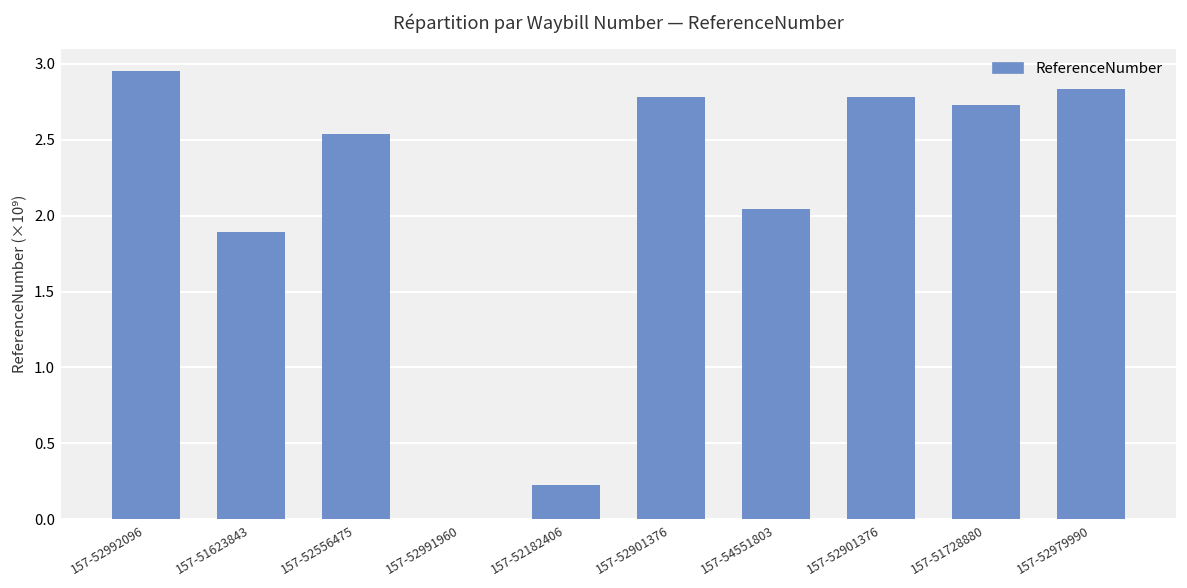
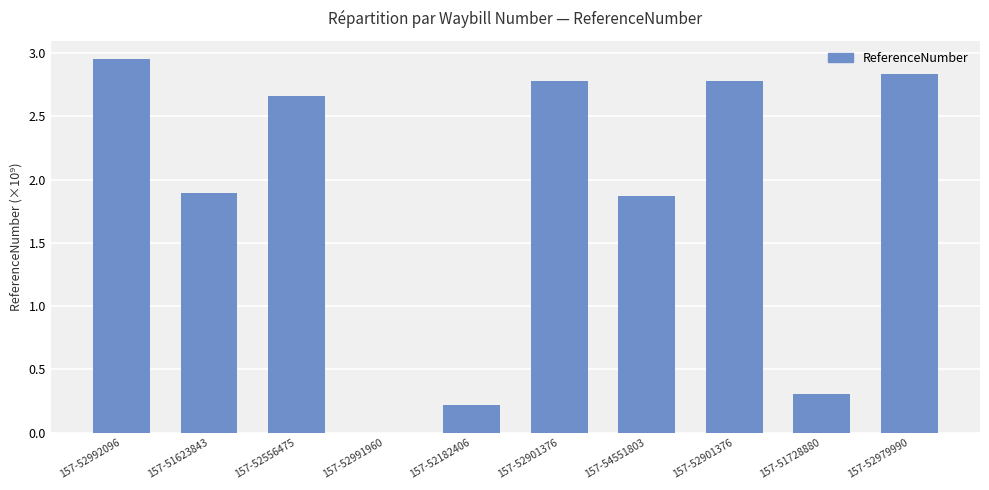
  {
    "157-52992096": 2.95,
    "157-51623843": 1.89,
-   "157-52556475": 2.54,
+   "157-52556475": 2.66,
    "157-52182406": 0.22,
-   "157-54551803": 2.04,
-   "157-51728880": 2.73,
+   "157-54551803": 1.87,
+   "157-51728880": 0.31,
    "157-52979990": 2.83
  }
